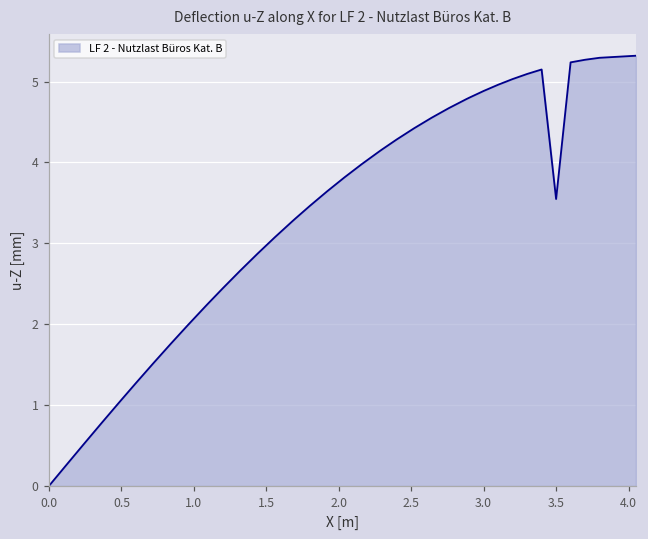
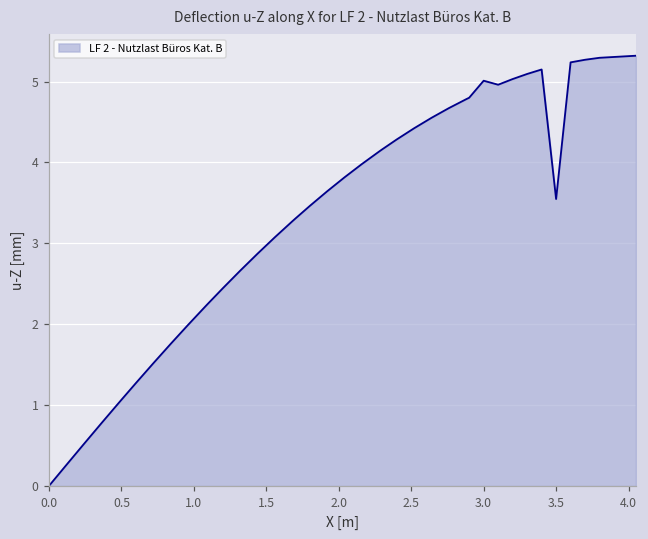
  {
    "0.0": 0.0,
    "0.5": 1.1,
-   "3.0": 4.9,
+   "3.0": 5.0,
    "3.5": 3.5
  }
